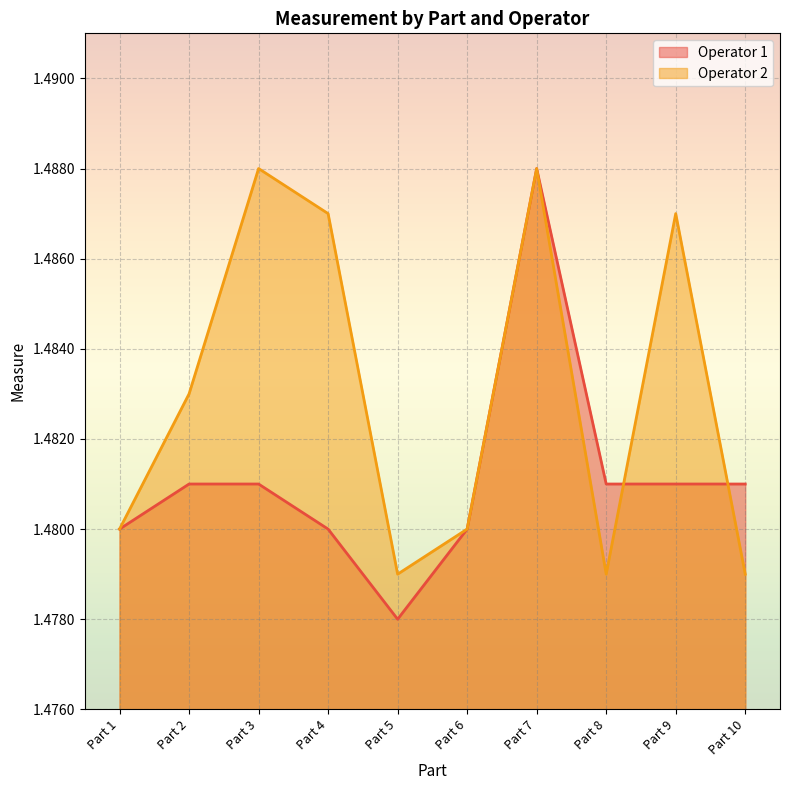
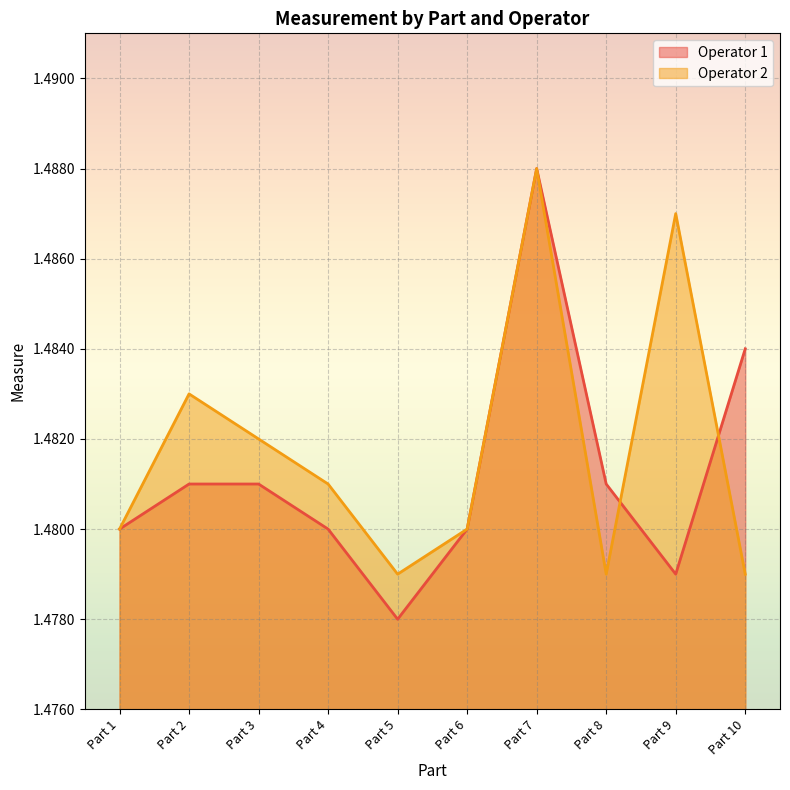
  {
    "Operator 1": {
      "Part 2": 1.481,
      "Part 3": 1.481,
      "Part 4": 1.480,
      "Part 5": 1.478,
      "Part 8": 1.481,
-     "Part 9": 1.481,
-     "Part 10": 1.481
+     "Part 9": 1.479,
+     "Part 10": 1.484
    },
    "Operator 2": {
      "Part 2": 1.483,
-     "Part 3": 1.488,
-     "Part 4": 1.487,
+     "Part 3": 1.482,
+     "Part 4": 1.481,
      "Part 5": 1.479,
      "Part 8": 1.479,
      "Part 9": 1.487,
      "Part 10": 1.479
    }
  }
